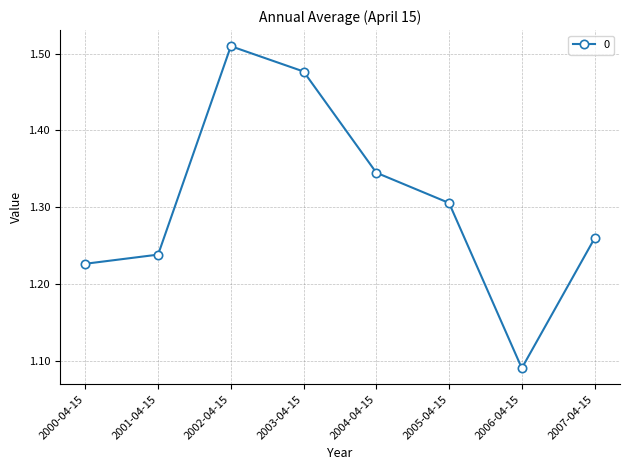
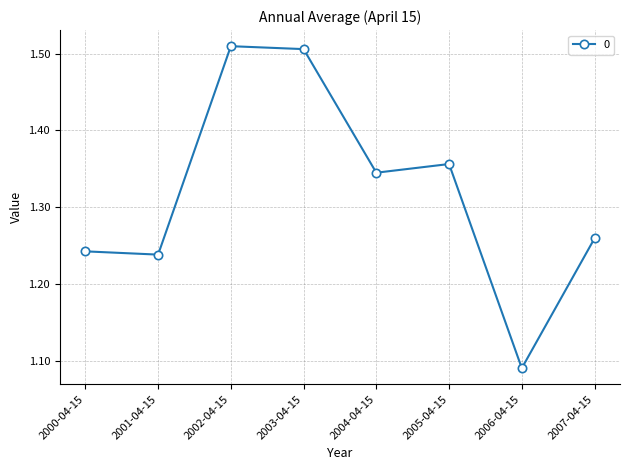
  {
-   "2000-04-15": 1.23,
+   "2000-04-15": 1.24,
    "2001-04-15": 1.24,
    "2002-04-15": 1.51,
-   "2003-04-15": 1.48,
+   "2003-04-15": 1.51,
    "2004-04-15": 1.34,
-   "2005-04-15": 1.31,
+   "2005-04-15": 1.36,
    "2006-04-15": 1.09,
    "2007-04-15": 1.26
  }
